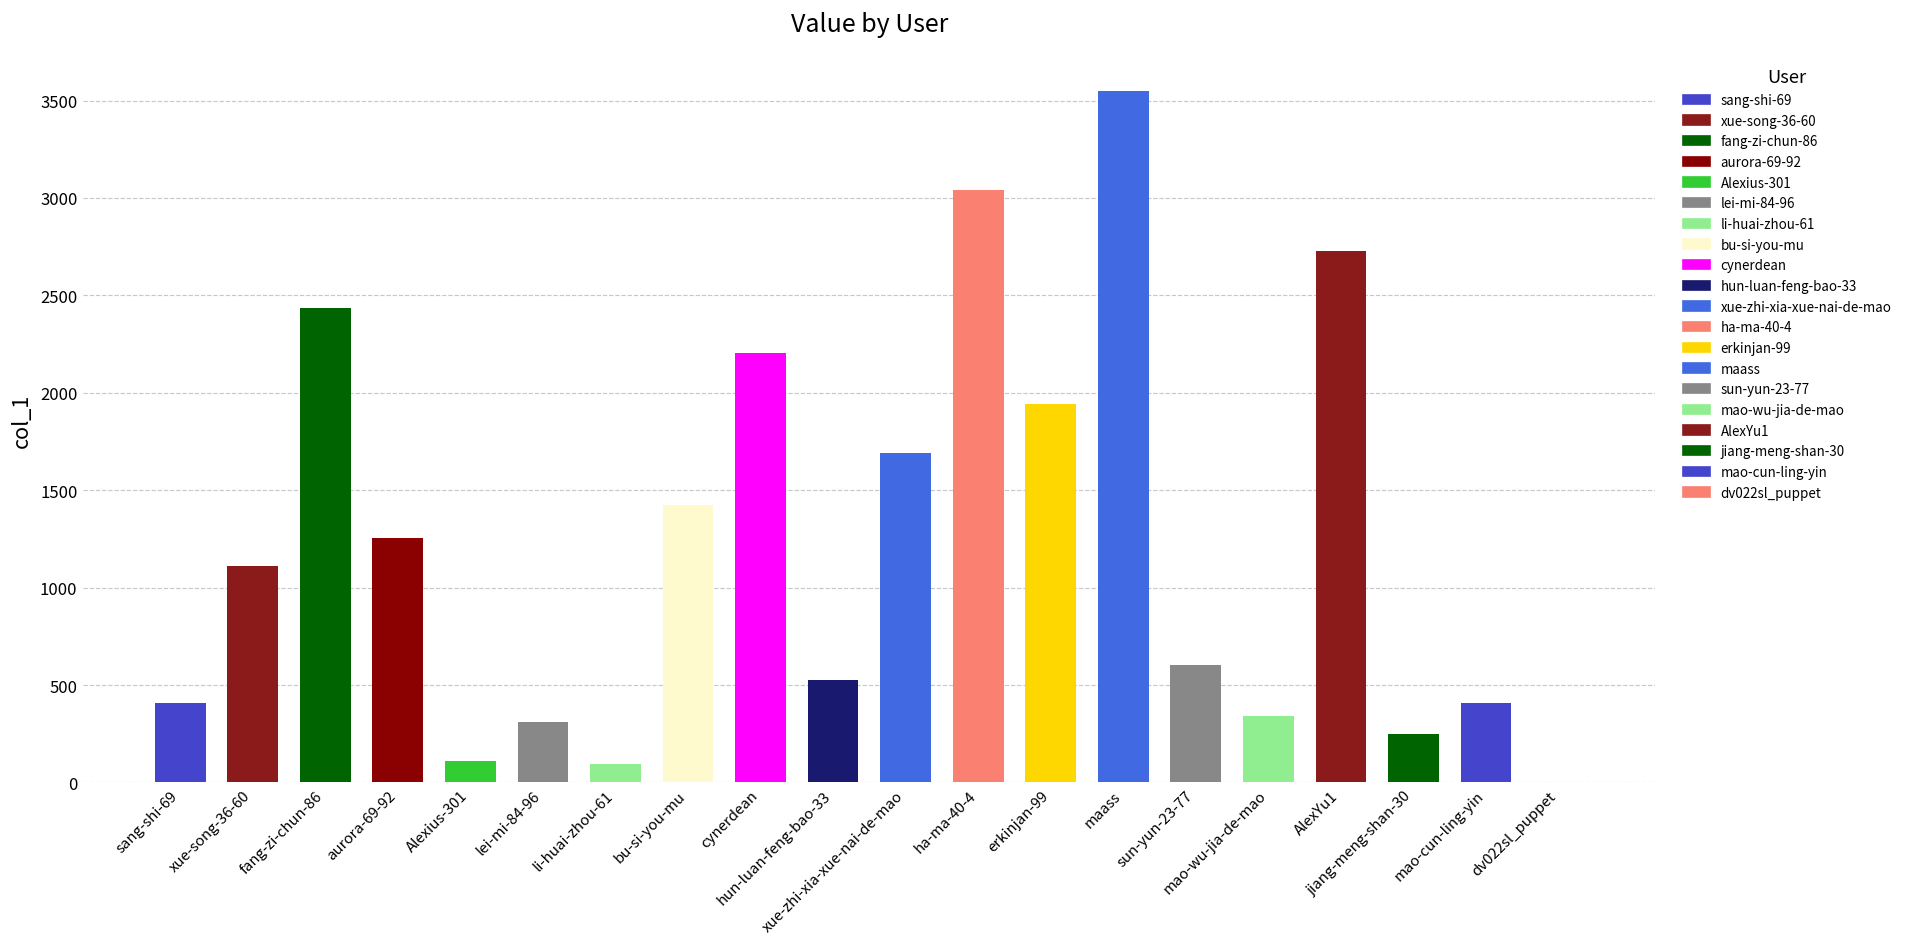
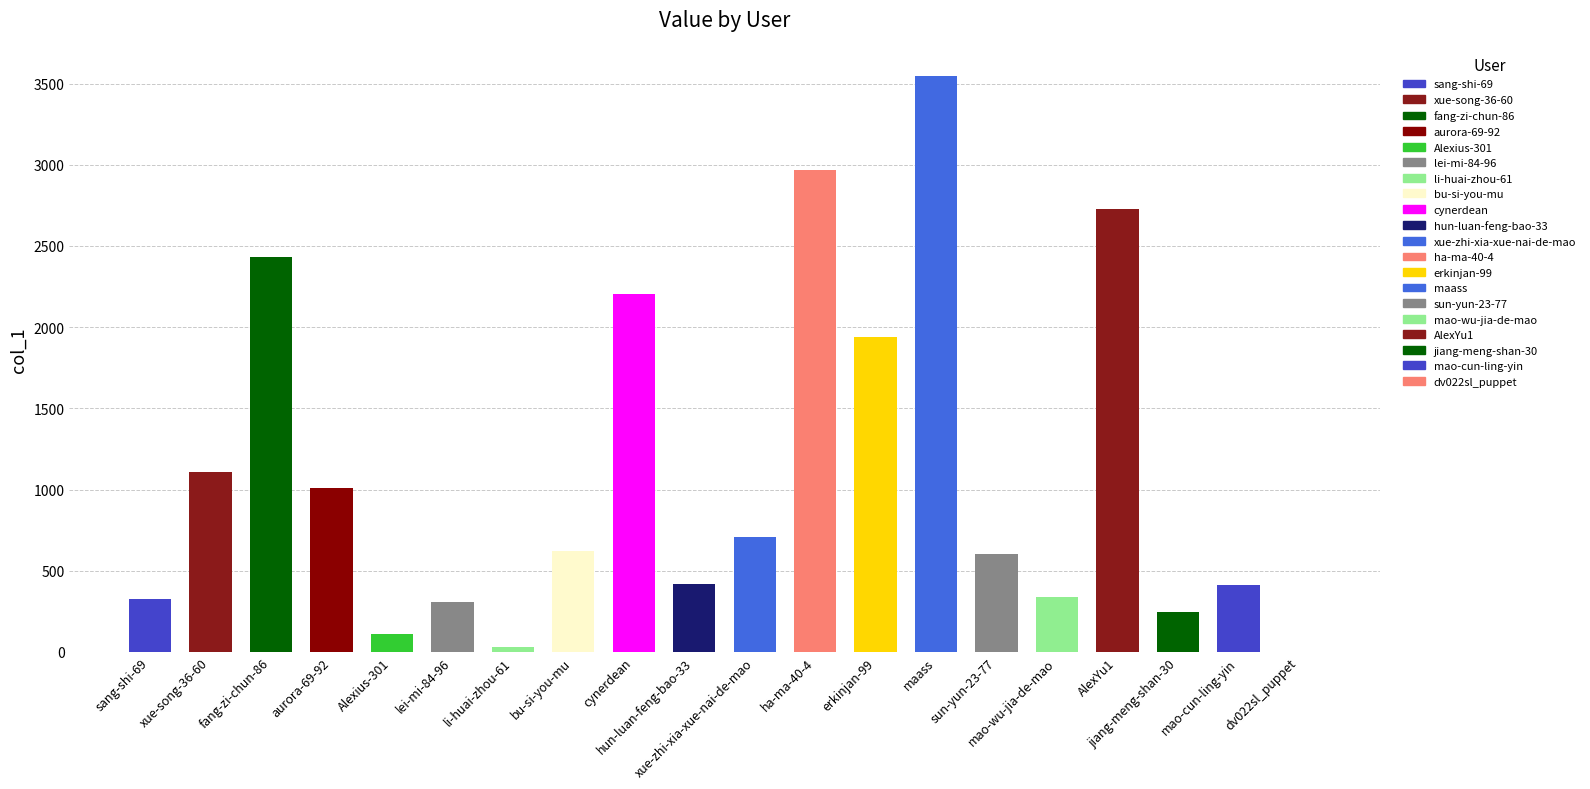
  {
-   "sang-shi-69": 410,
+   "sang-shi-69": 320,
    "xue-song-36-60": 1110,
    "fang-zi-chun-86": 2440,
-   "aurora-69-92": 1260,
+   "aurora-69-92": 1010,
    "Alexius-301": 110,
    "lei-mi-84-96": 310,
-   "li-huai-zhou-61": 90,
-   "bu-si-you-mu": 1420,
+   "li-huai-zhou-61": 30,
+   "bu-si-you-mu": 620,
    "cynerdean": 2210,
-   "hun-luan-feng-bao-33": 520,
-   "xue-zhi-xia-xue-nai-de-mao": 1690,
-   "ha-ma-40-4": 3040,
+   "hun-luan-feng-bao-33": 420,
+   "xue-zhi-xia-xue-nai-de-mao": 710,
+   "ha-ma-40-4": 2970,
    "erkinjan-99": 1940,
    "maass": 3550,
    "sun-yun-23-77": 600,
    "mao-wu-jia-de-mao": 340,
    "AlexYu1": 2730,
    "jiang-meng-shan-30": 250,
    "mao-cun-ling-yin": 410,
    "dv022sl_puppet": 0
  }
